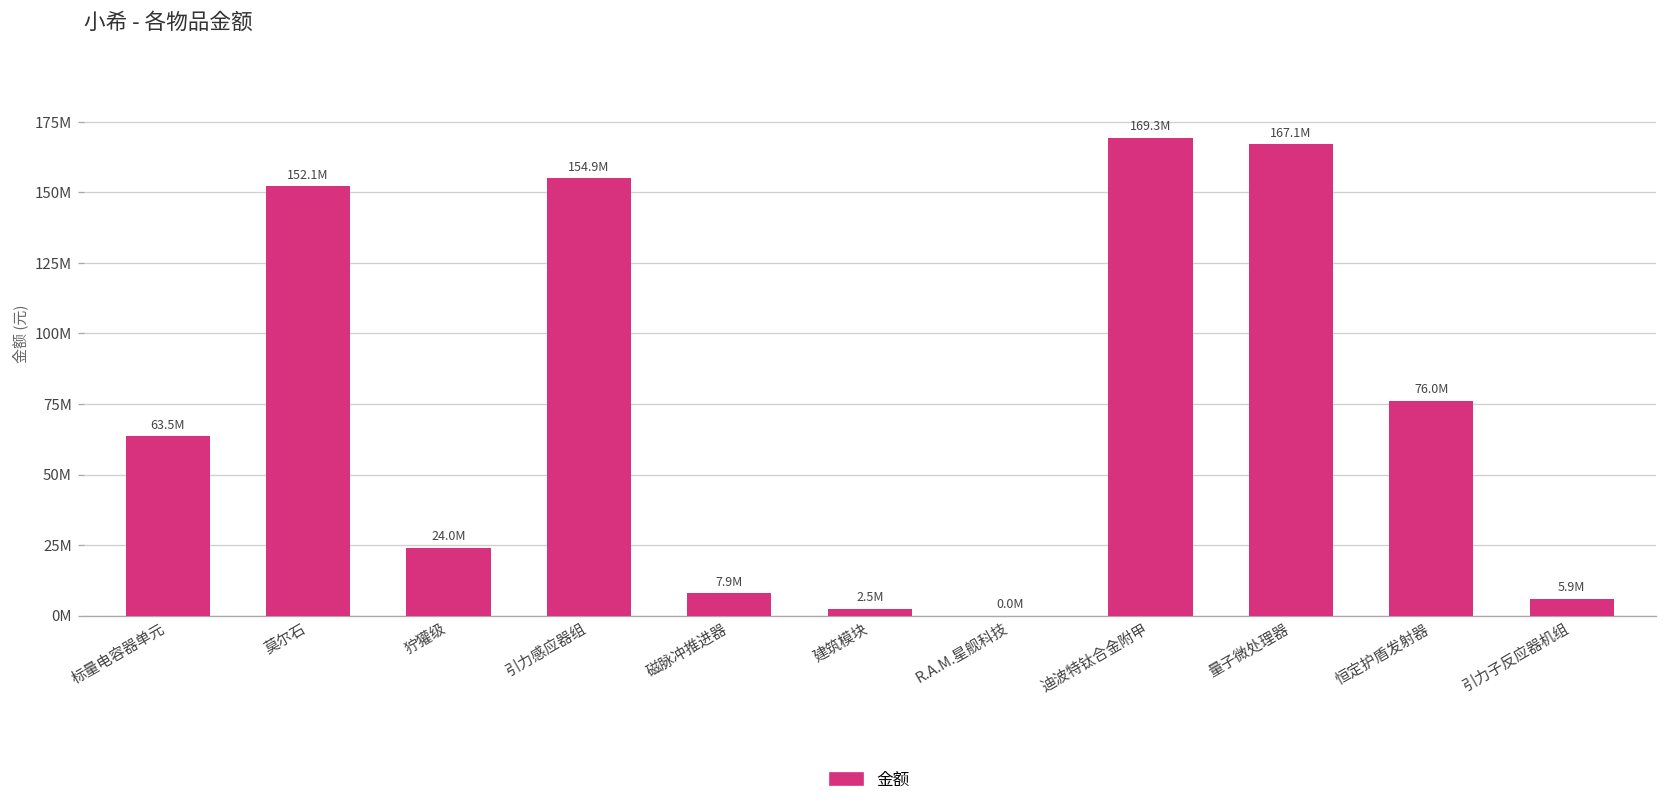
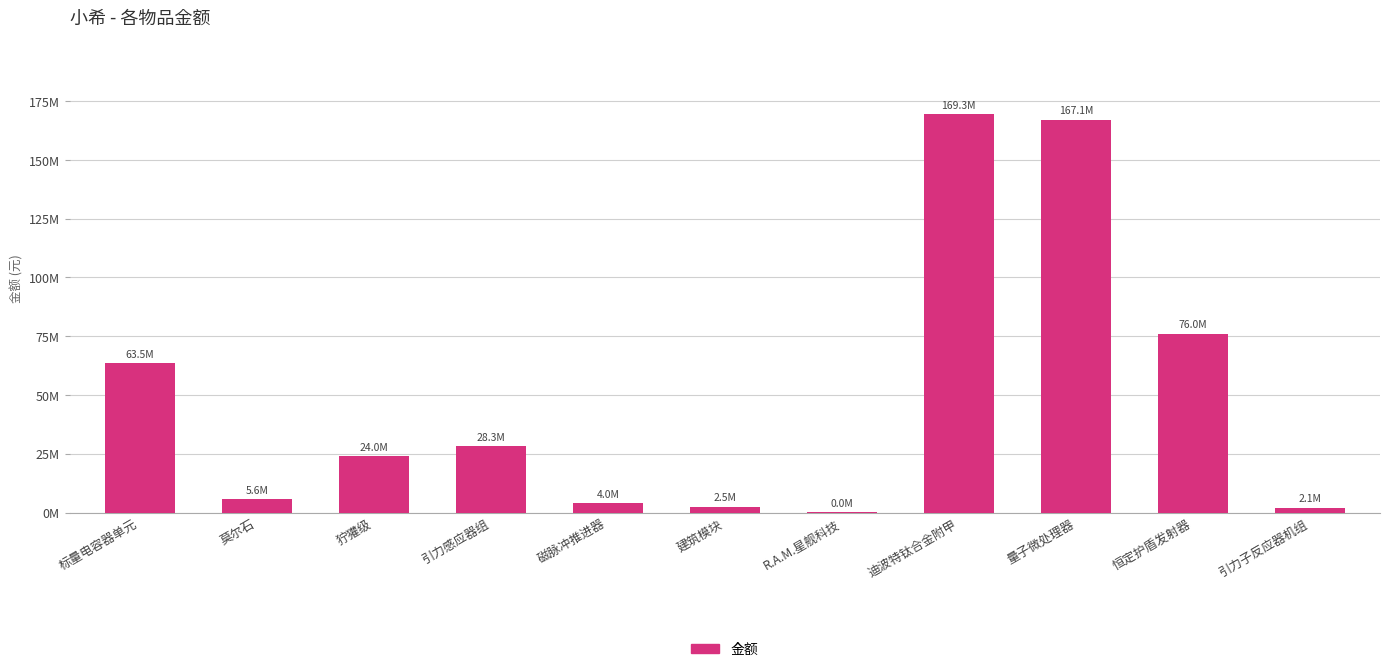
  {
    "标量电容器单元": "63.5M",
-   "莫尔石": "152.1M",
+   "莫尔石": "5.6M",
    "狞獾级": "24.0M",
-   "引力感应器组": "154.9M",
-   "磁脉冲推进器": "7.9M",
+   "引力感应器组": "28.3M",
+   "磁脉冲推进器": "4.0M",
    "建筑模块": "2.5M",
    "迪波特钛合金附甲": "169.3M",
    "量子微处理器": "167.1M",
    "恒定护盾发射器": "76.0M",
-   "引力子反应器机组": "5.9M"
+   "引力子反应器机组": "2.1M"
  }
